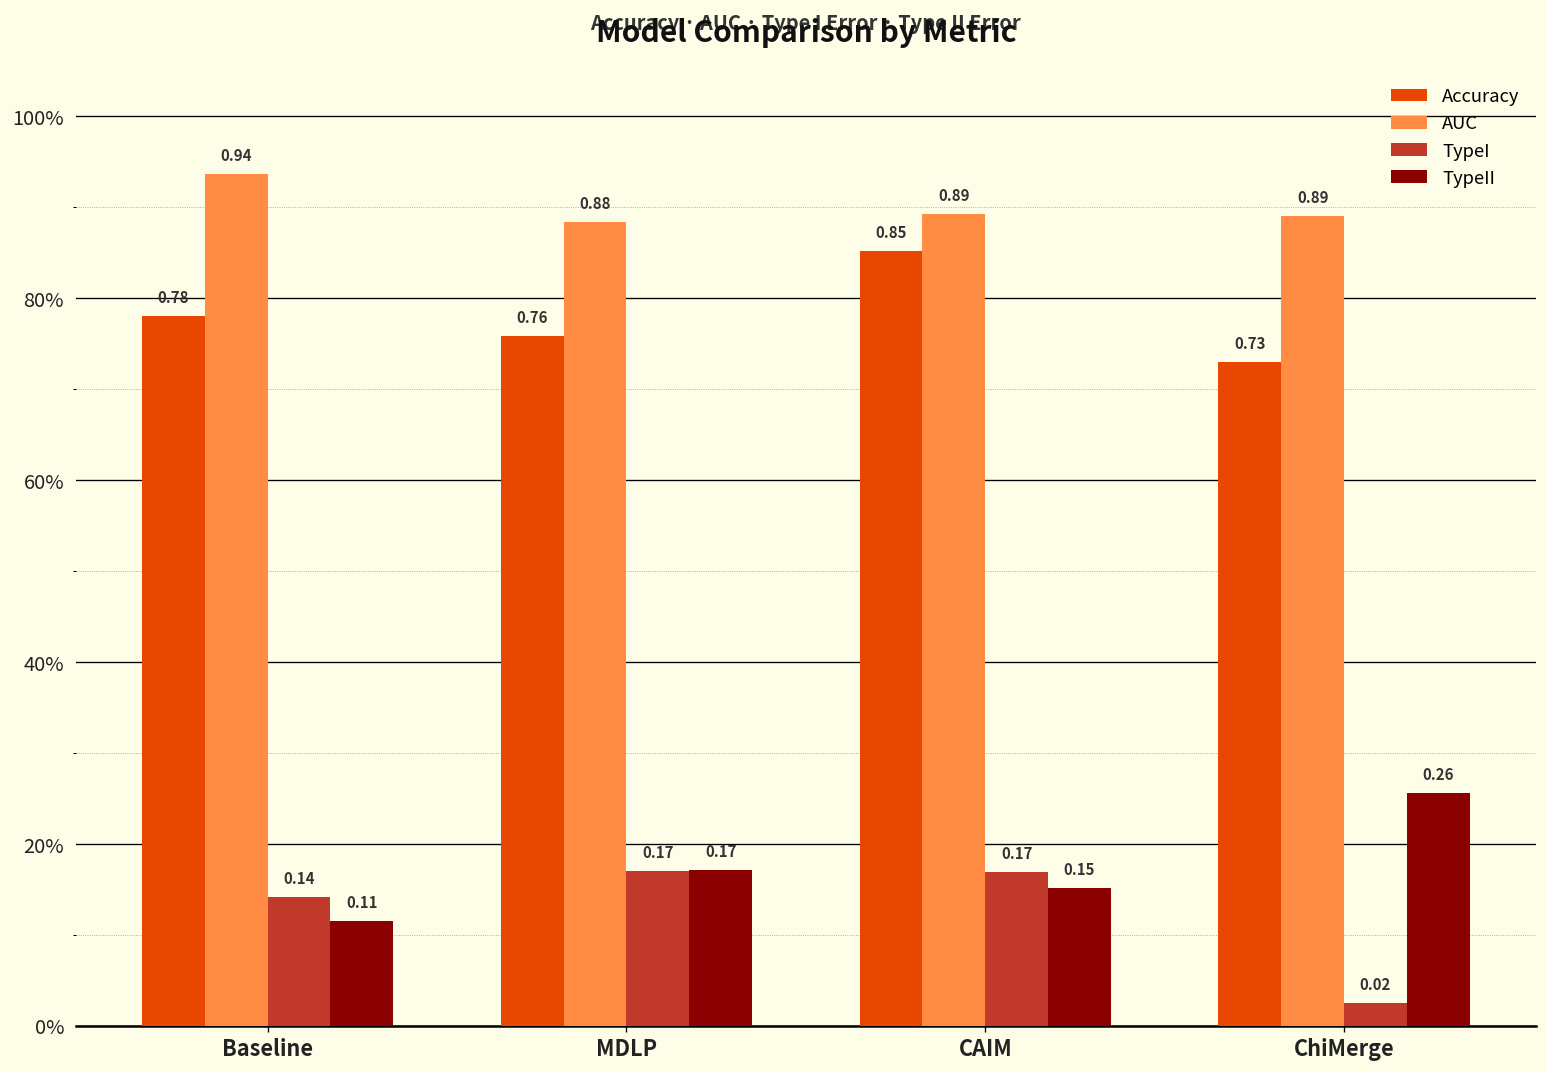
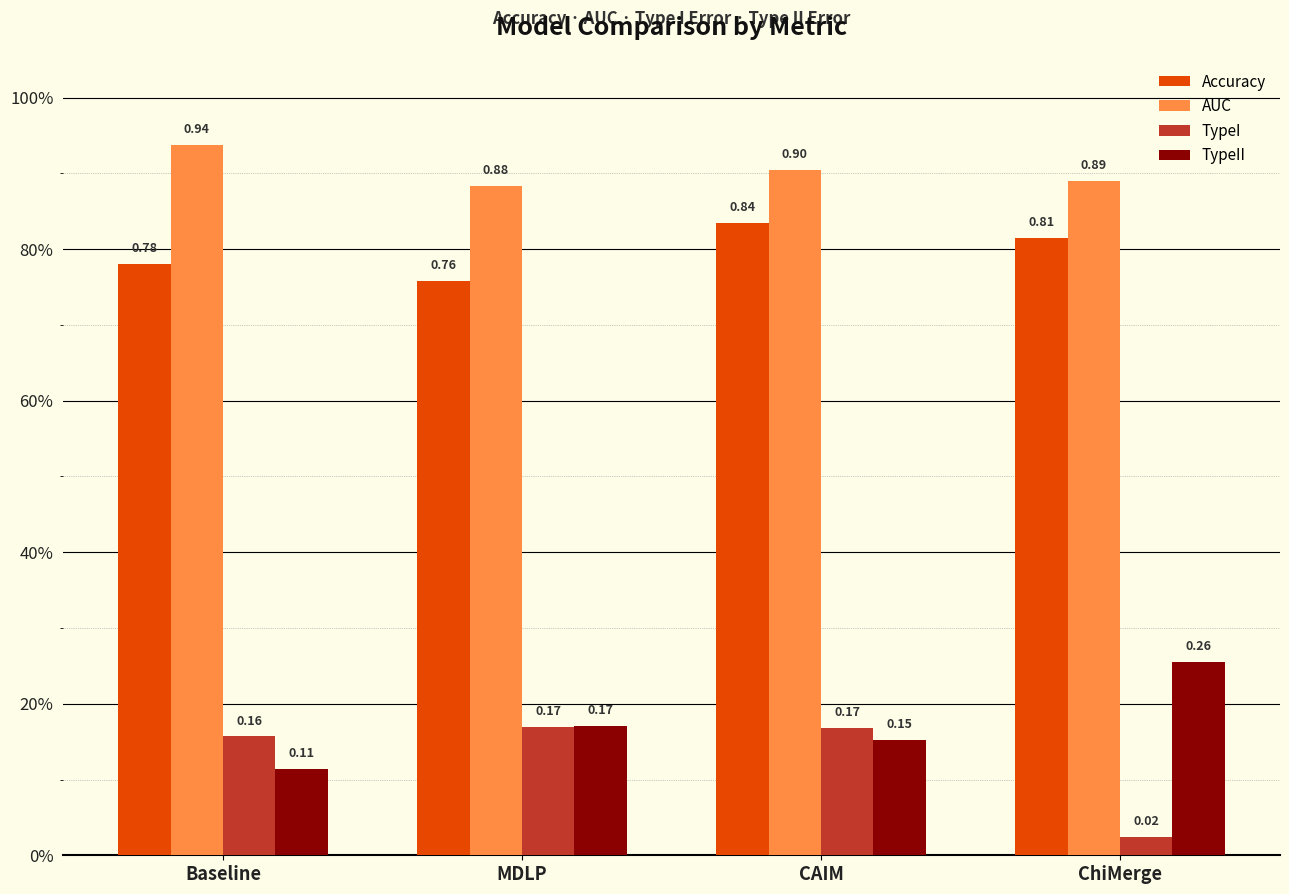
  {
    "Accuracy": {
      "Baseline": 0.78,
      "MDLP": 0.76,
-     "CAIM": 0.85,
-     "ChiMerge": 0.73
+     "CAIM": 0.84,
+     "ChiMerge": 0.81
    },
    "AUC": {
      "Baseline": 0.94,
      "MDLP": 0.88,
-     "CAIM": 0.89,
+     "CAIM": 0.90,
      "ChiMerge": 0.89
    },
    "TypeI": {
-     "Baseline": 0.14,
+     "Baseline": 0.16,
      "MDLP": 0.17,
      "CAIM": 0.17,
      "ChiMerge": 0.02
    },
    "TypeII": {
      "Baseline": 0.11,
      "MDLP": 0.17,
      "CAIM": 0.15,
      "ChiMerge": 0.26
    }
  }
